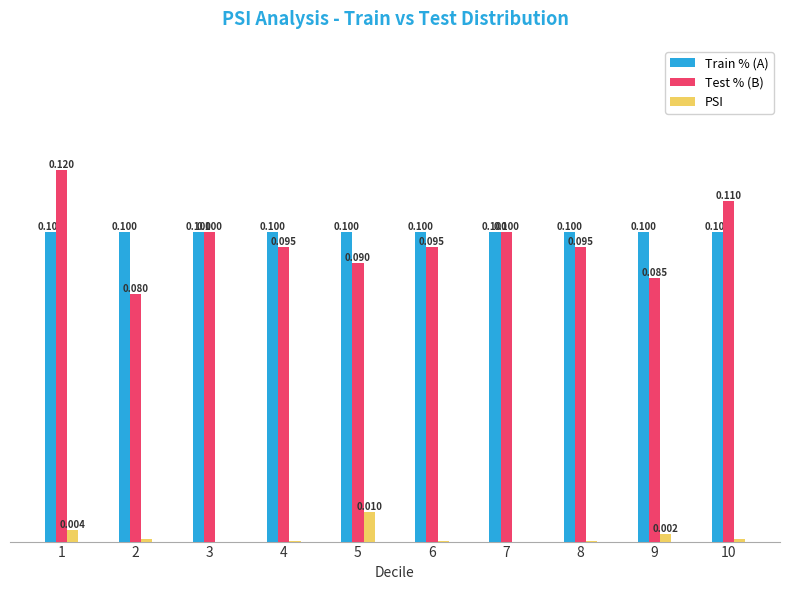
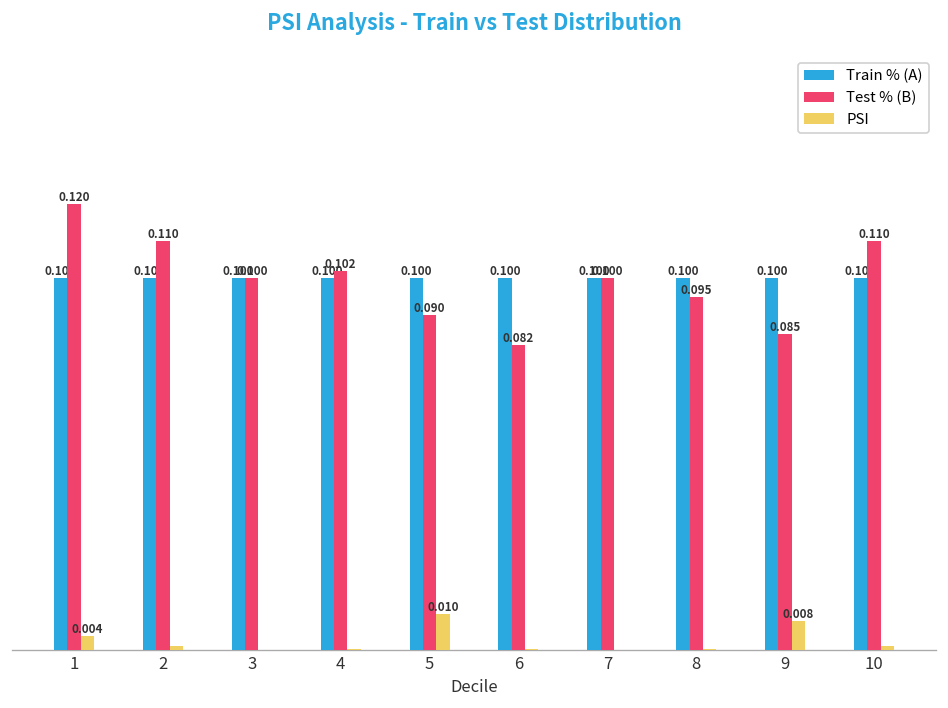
  {
    "Train % (A)": {
      "1": 0.100,
      "2": 0.100,
      "4": 0.100,
      "5": 0.100,
      "6": 0.100,
      "8": 0.100,
      "9": 0.100,
      "10": 0.100
    },
    "Test % (B)": {
      "1": 0.120,
-     "2": 0.080,
-     "4": 0.095,
+     "2": 0.110,
+     "4": 0.102,
      "5": 0.090,
-     "6": 0.095,
+     "6": 0.082,
      "8": 0.095,
      "9": 0.085,
      "10": 0.110
    },
    "PSI": {
      "1": 0.004,
      "5": 0.010,
-     "9": 0.002
+     "9": 0.008
    }
  }
